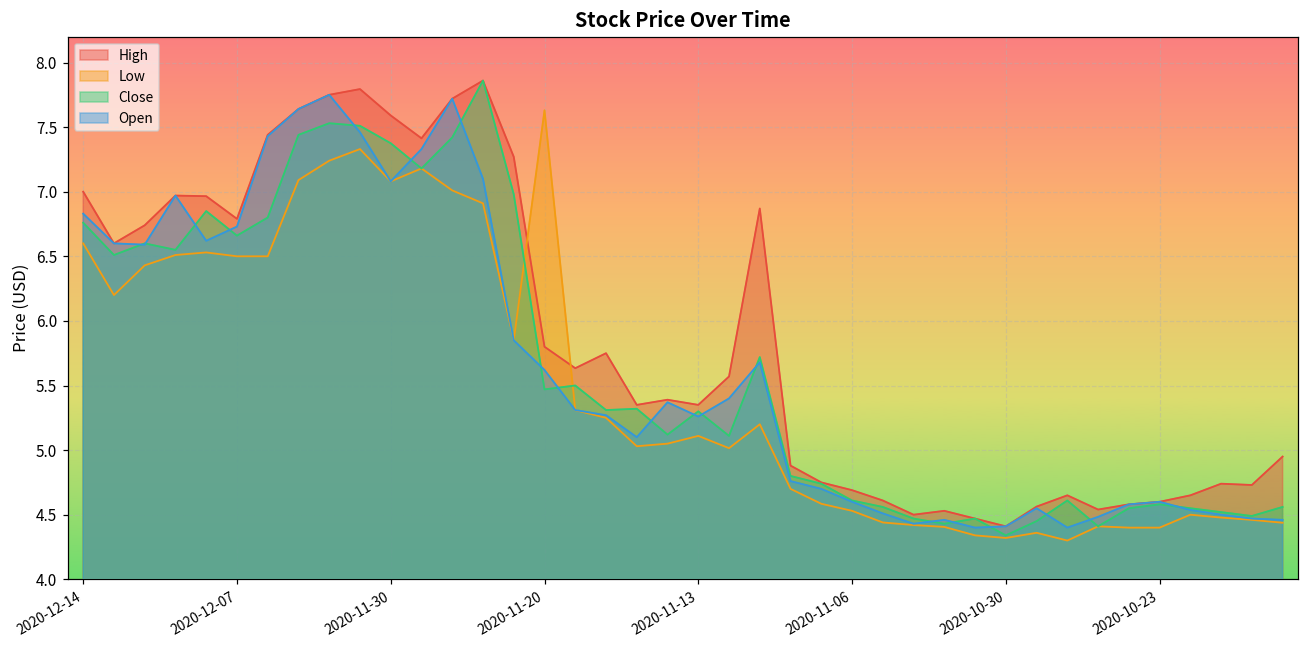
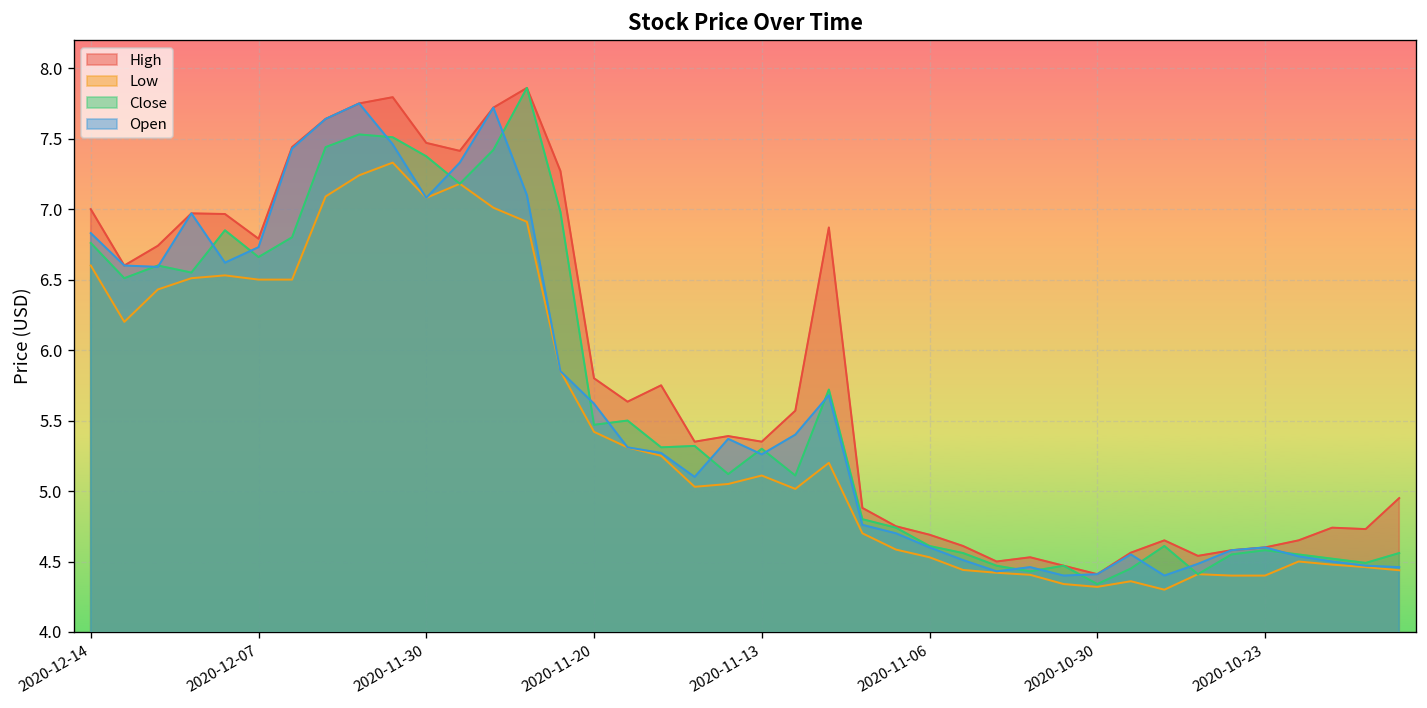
  {
    "High": {
      "2020-12-14": 7.00,
      "2020-12-07": 6.79,
-     "2020-11-30": 7.59,
+     "2020-11-30": 7.47,
      "2020-11-20": 5.80,
      "2020-11-13": 5.35,
      "2020-11-06": 4.69
    },
    "Low": {
      "2020-12-14": 6.60,
      "2020-12-07": 6.50,
-     "2020-11-20": 7.63,
+     "2020-11-20": 5.42,
      "2020-11-13": 5.11,
      "2020-11-06": 4.53,
      "2020-10-23": 4.40
    },
    "Close": {
      "2020-12-14": 6.76,
      "2020-12-07": 6.66,
      "2020-11-30": 7.38,
      "2020-11-20": 5.47,
      "2020-11-13": 5.30
    },
    "Open": {
      "2020-12-14": 6.83,
      "2020-12-07": 6.73,
      "2020-11-20": 5.62,
      "2020-11-13": 5.26
    }
  }
